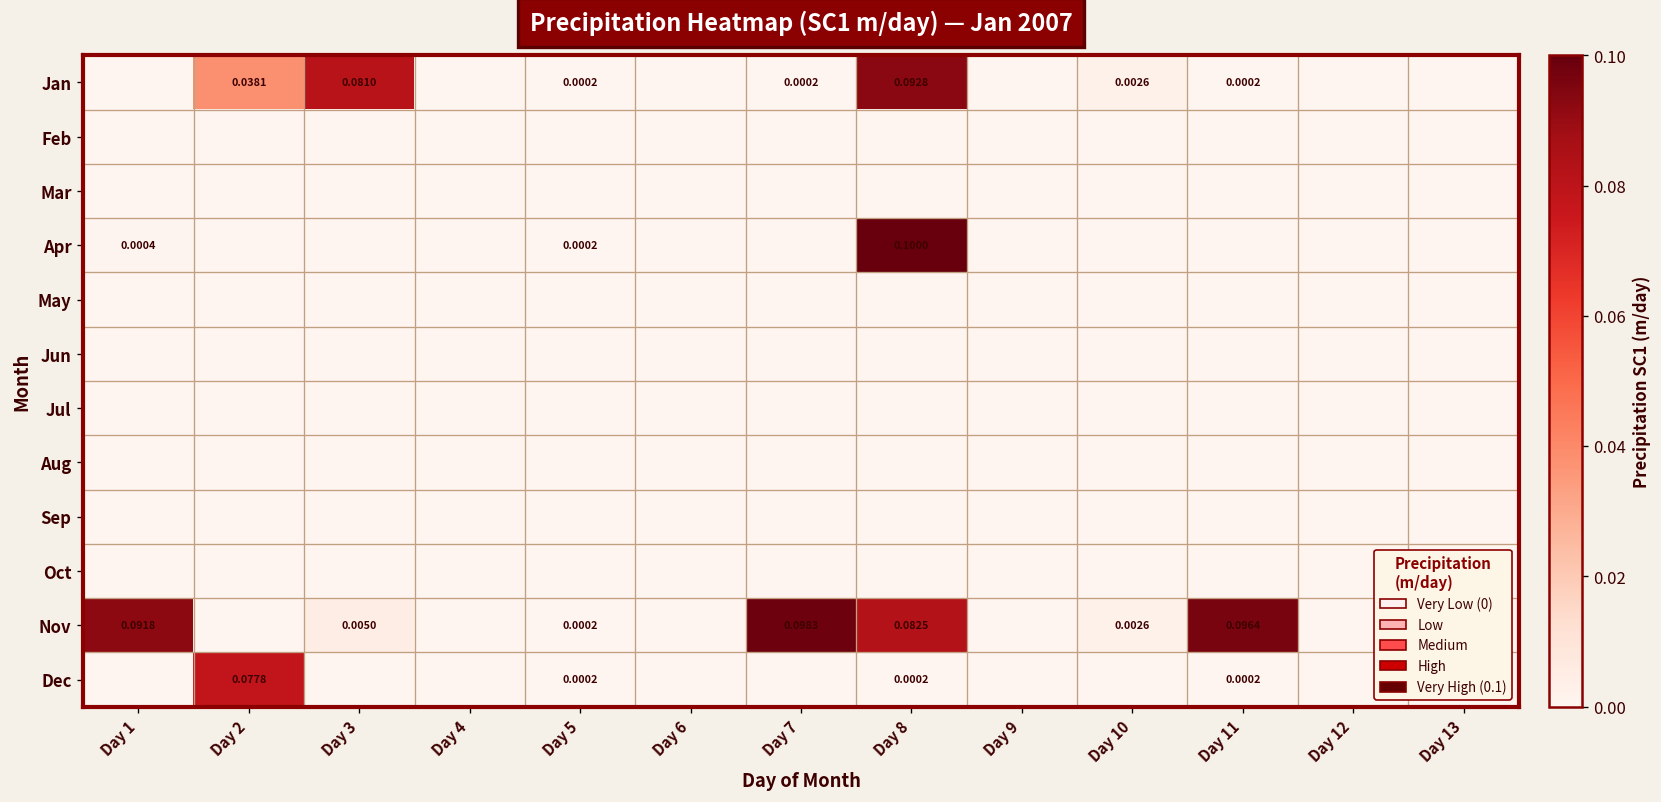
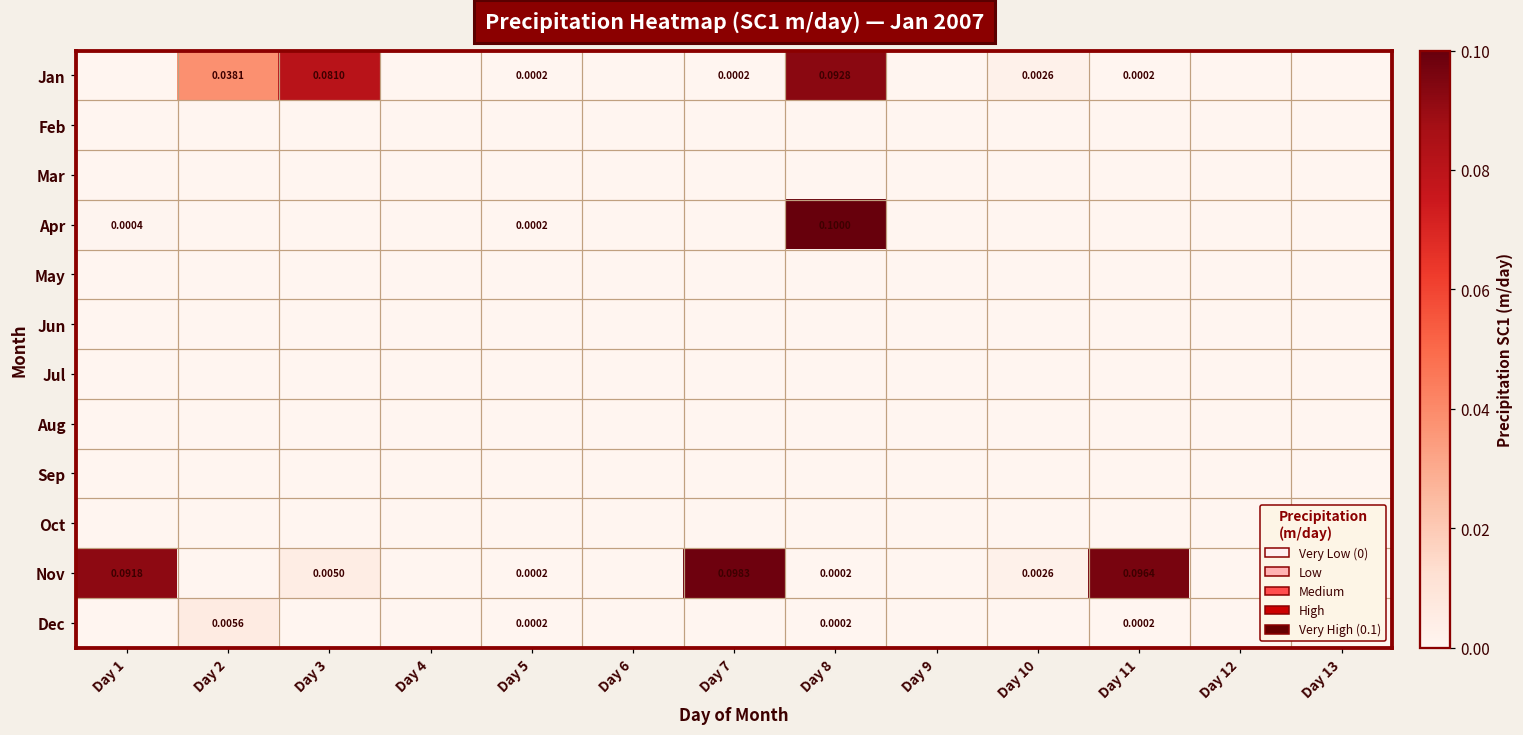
  {
    "Jan": {
      "Day 2": 0.0381,
      "Day 3": 0.0810,
      "Day 5": 0.0002,
      "Day 7": 0.0002,
      "Day 8": 0.0928,
      "Day 10": 0.0026,
      "Day 11": 0.0002
    },
    "Apr": {
      "Day 1": 0.0004,
      "Day 5": 0.0002
    },
    "Nov": {
      "Day 1": 0.0918,
      "Day 3": 0.0050,
      "Day 5": 0.0002,
      "Day 7": 0.0983,
-     "Day 8": 0.0825,
+     "Day 8": 0.0002,
      "Day 10": 0.0026,
      "Day 11": 0.0964
    },
    "Dec": {
-     "Day 2": 0.0778,
+     "Day 2": 0.0056,
      "Day 5": 0.0002,
      "Day 8": 0.0002,
      "Day 11": 0.0002
    }
  }
